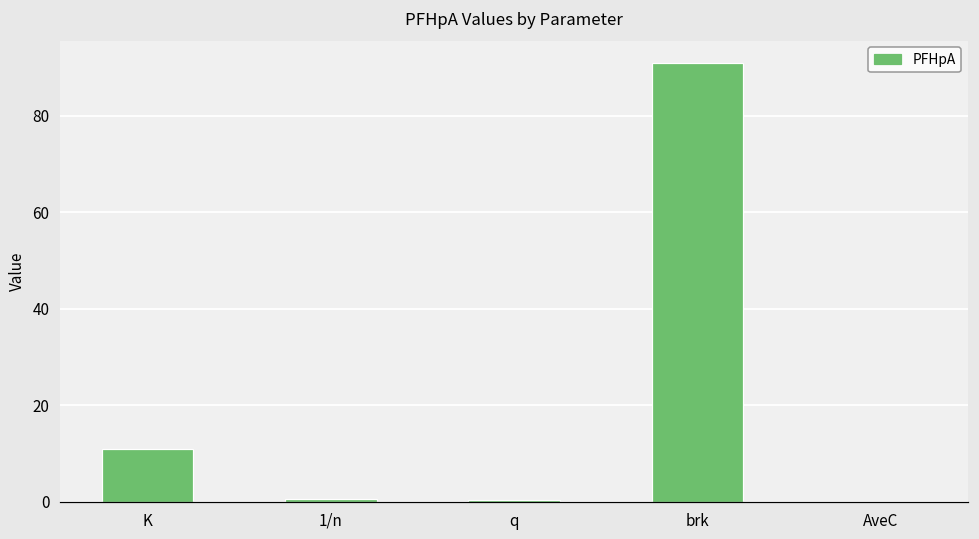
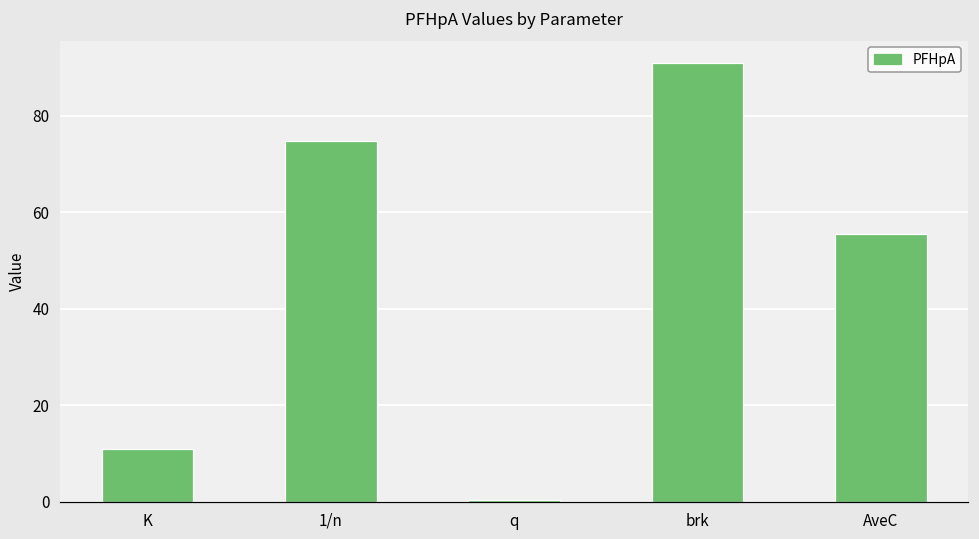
  {
    "K": 11,
-   "1/n": 1,
+   "1/n": 75,
    "brk": 91,
-   "AveC": 0
+   "AveC": 55
  }
